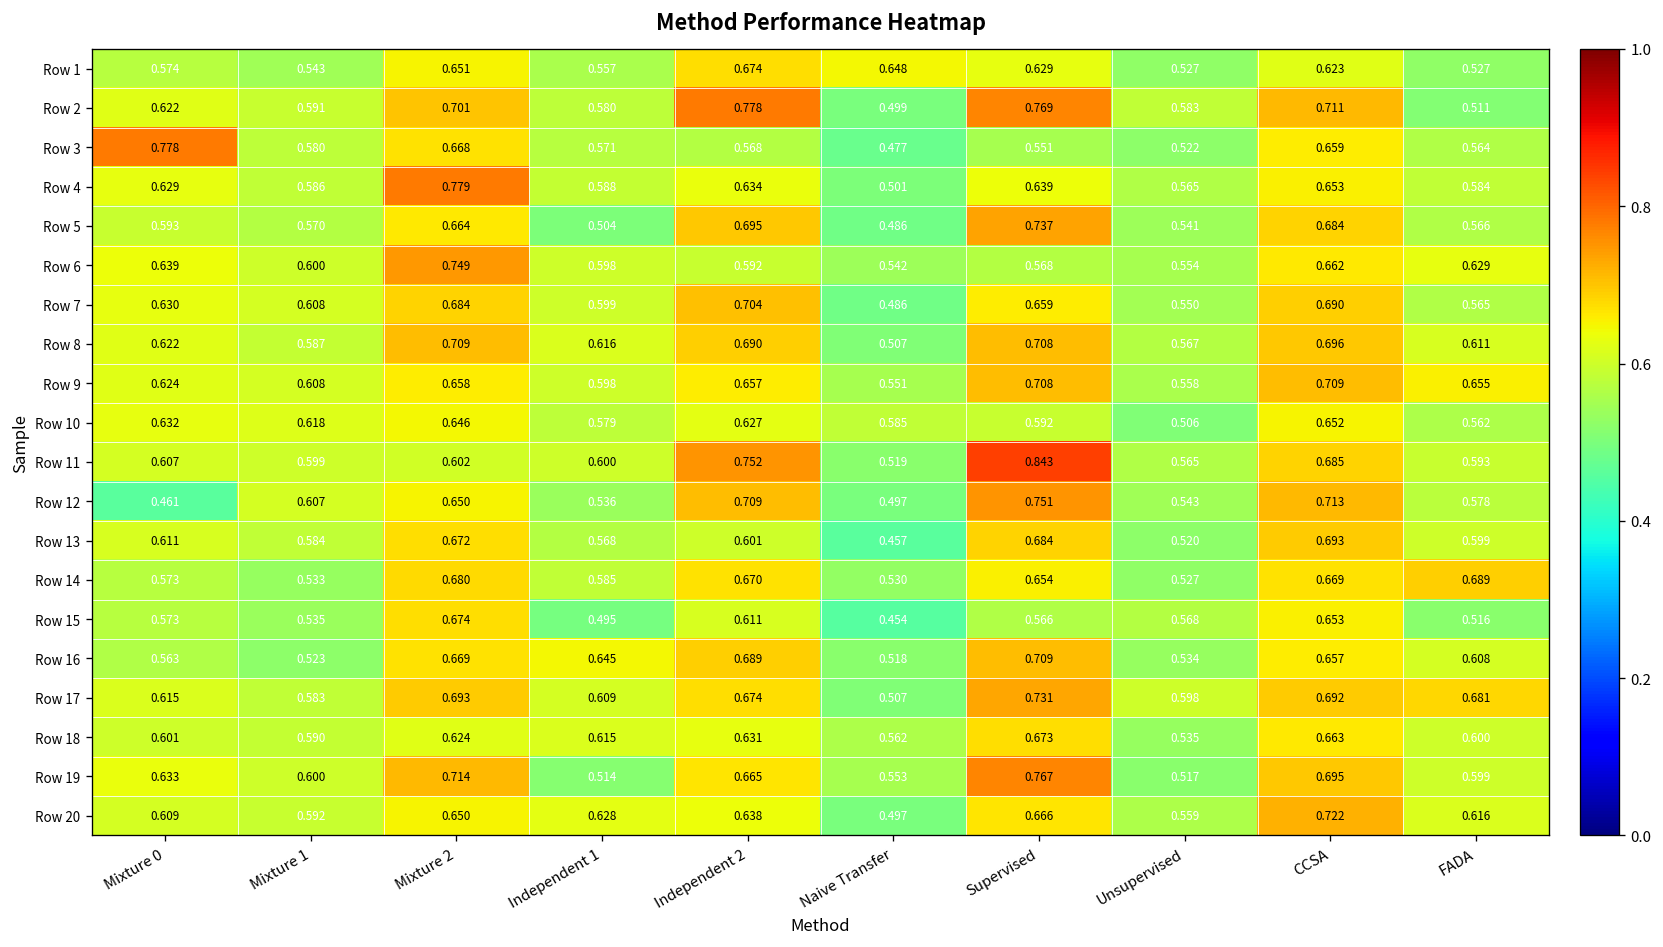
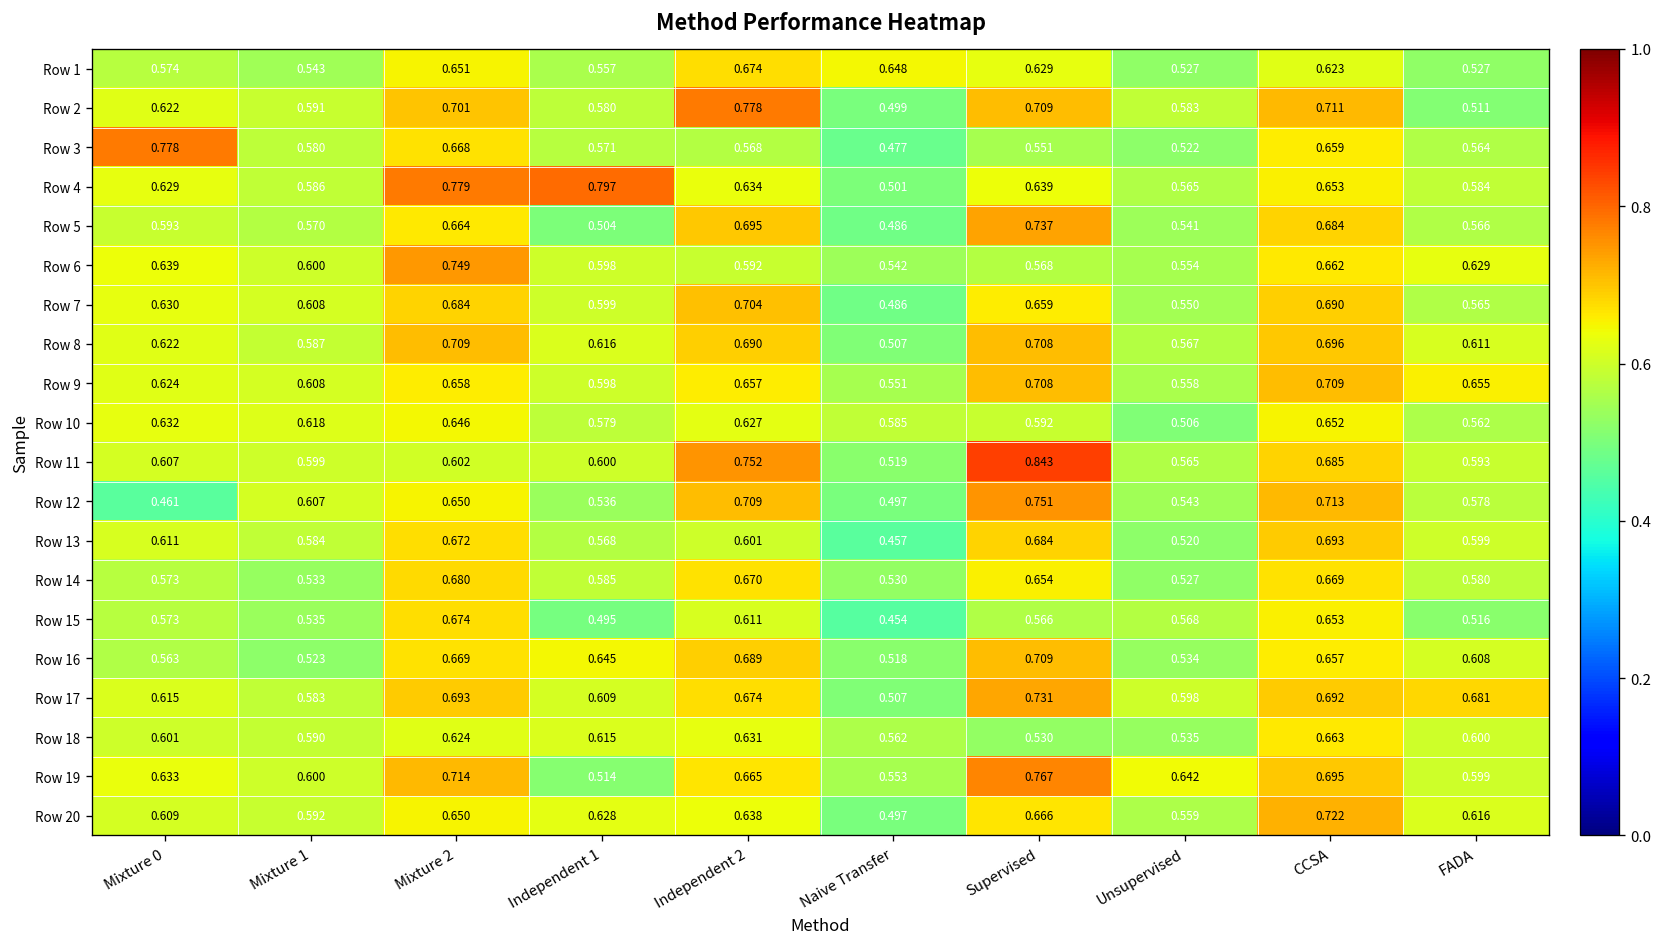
  {
    "Row 1": {
      "Mixture 0": 0.574,
      "Mixture 1": 0.543,
      "Mixture 2": 0.651,
      "Independent 1": 0.557,
      "Independent 2": 0.674,
      "Naive Transfer": 0.648,
      "Supervised": 0.629,
      "Unsupervised": 0.527,
      "CCSA": 0.623,
      "FADA": 0.527
    },
    "Row 2": {
      "Mixture 0": 0.622,
      "Mixture 1": 0.591,
      "Mixture 2": 0.701,
      "Independent 1": 0.580,
      "Independent 2": 0.778,
      "Naive Transfer": 0.499,
-     "Supervised": 0.769,
+     "Supervised": 0.709,
      "Unsupervised": 0.583,
      "CCSA": 0.711,
      "FADA": 0.511
    },
    "Row 3": {
      "Mixture 0": 0.778,
      "Mixture 1": 0.580,
      "Mixture 2": 0.668,
      "Independent 1": 0.571,
      "Independent 2": 0.568,
      "Naive Transfer": 0.477,
      "Supervised": 0.551,
      "Unsupervised": 0.522,
      "CCSA": 0.659,
      "FADA": 0.564
    },
    "Row 4": {
      "Mixture 0": 0.629,
      "Mixture 1": 0.586,
      "Mixture 2": 0.779,
-     "Independent 1": 0.588,
+     "Independent 1": 0.797,
      "Independent 2": 0.634,
      "Naive Transfer": 0.501,
      "Supervised": 0.639,
      "Unsupervised": 0.565,
      "CCSA": 0.653,
      "FADA": 0.584
    },
    "Row 5": {
      "Mixture 0": 0.593,
      "Mixture 1": 0.570,
      "Mixture 2": 0.664,
      "Independent 1": 0.504,
      "Independent 2": 0.695,
      "Naive Transfer": 0.486,
      "Supervised": 0.737,
      "Unsupervised": 0.541,
      "CCSA": 0.684,
      "FADA": 0.566
    },
    "Row 6": {
      "Mixture 0": 0.639,
      "Mixture 1": 0.600,
      "Mixture 2": 0.749,
      "Independent 1": 0.598,
      "Independent 2": 0.592,
      "Naive Transfer": 0.542,
      "Supervised": 0.568,
      "Unsupervised": 0.554,
      "CCSA": 0.662,
      "FADA": 0.629
    },
    "Row 7": {
      "Mixture 0": 0.630,
      "Mixture 1": 0.608,
      "Mixture 2": 0.684,
      "Independent 1": 0.599,
      "Independent 2": 0.704,
      "Naive Transfer": 0.486,
      "Supervised": 0.659,
      "Unsupervised": 0.550,
      "CCSA": 0.690,
      "FADA": 0.565
    },
    "Row 8": {
      "Mixture 0": 0.622,
      "Mixture 1": 0.587,
      "Mixture 2": 0.709,
      "Independent 1": 0.616,
      "Independent 2": 0.690,
      "Naive Transfer": 0.507,
      "Supervised": 0.708,
      "Unsupervised": 0.567,
      "CCSA": 0.696,
      "FADA": 0.611
    },
    "Row 9": {
      "Mixture 0": 0.624,
      "Mixture 1": 0.608,
      "Mixture 2": 0.658,
      "Independent 1": 0.598,
      "Independent 2": 0.657,
      "Naive Transfer": 0.551,
      "Supervised": 0.708,
      "Unsupervised": 0.558,
      "CCSA": 0.709,
      "FADA": 0.655
    },
    "Row 10": {
      "Mixture 0": 0.632,
      "Mixture 1": 0.618,
      "Mixture 2": 0.646,
      "Independent 1": 0.579,
      "Independent 2": 0.627,
      "Naive Transfer": 0.585,
      "Supervised": 0.592,
      "Unsupervised": 0.506,
      "CCSA": 0.652,
      "FADA": 0.562
    },
    "Row 11": {
      "Mixture 0": 0.607,
      "Mixture 1": 0.599,
      "Mixture 2": 0.602,
      "Independent 1": 0.600,
      "Independent 2": 0.752,
      "Naive Transfer": 0.519,
      "Supervised": 0.843,
      "Unsupervised": 0.565,
      "CCSA": 0.685,
      "FADA": 0.593
    },
    "Row 12": {
      "Mixture 0": 0.461,
      "Mixture 1": 0.607,
      "Mixture 2": 0.650,
      "Independent 1": 0.536,
      "Independent 2": 0.709,
      "Naive Transfer": 0.497,
      "Supervised": 0.751,
      "Unsupervised": 0.543,
      "CCSA": 0.713,
      "FADA": 0.578
    },
    "Row 13": {
      "Mixture 0": 0.611,
      "Mixture 1": 0.584,
      "Mixture 2": 0.672,
      "Independent 1": 0.568,
      "Independent 2": 0.601,
      "Naive Transfer": 0.457,
      "Supervised": 0.684,
      "Unsupervised": 0.520,
      "CCSA": 0.693,
      "FADA": 0.599
    },
    "Row 14": {
      "Mixture 0": 0.573,
      "Mixture 1": 0.533,
      "Mixture 2": 0.680,
      "Independent 1": 0.585,
      "Independent 2": 0.670,
      "Naive Transfer": 0.530,
      "Supervised": 0.654,
      "Unsupervised": 0.527,
      "CCSA": 0.669,
-     "FADA": 0.689
+     "FADA": 0.580
    },
    "Row 15": {
      "Mixture 0": 0.573,
      "Mixture 1": 0.535,
      "Mixture 2": 0.674,
      "Independent 1": 0.495,
      "Independent 2": 0.611,
      "Naive Transfer": 0.454,
      "Supervised": 0.566,
      "Unsupervised": 0.568,
      "CCSA": 0.653,
      "FADA": 0.516
    },
    "Row 16": {
      "Mixture 0": 0.563,
      "Mixture 1": 0.523,
      "Mixture 2": 0.669,
      "Independent 1": 0.645,
      "Independent 2": 0.689,
      "Naive Transfer": 0.518,
      "Supervised": 0.709,
      "Unsupervised": 0.534,
      "CCSA": 0.657,
      "FADA": 0.608
    },
    "Row 17": {
      "Mixture 0": 0.615,
      "Mixture 1": 0.583,
      "Mixture 2": 0.693,
      "Independent 1": 0.609,
      "Independent 2": 0.674,
      "Naive Transfer": 0.507,
      "Supervised": 0.731,
      "Unsupervised": 0.598,
      "CCSA": 0.692,
      "FADA": 0.681
    },
    "Row 18": {
      "Mixture 0": 0.601,
      "Mixture 1": 0.590,
      "Mixture 2": 0.624,
      "Independent 1": 0.615,
      "Independent 2": 0.631,
      "Naive Transfer": 0.562,
-     "Supervised": 0.673,
+     "Supervised": 0.530,
      "Unsupervised": 0.535,
      "CCSA": 0.663,
      "FADA": 0.600
    },
    "Row 19": {
      "Mixture 0": 0.633,
      "Mixture 1": 0.600,
      "Mixture 2": 0.714,
      "Independent 1": 0.514,
      "Independent 2": 0.665,
      "Naive Transfer": 0.553,
      "Supervised": 0.767,
-     "Unsupervised": 0.517,
+     "Unsupervised": 0.642,
      "CCSA": 0.695,
      "FADA": 0.599
    },
    "Row 20": {
      "Mixture 0": 0.609,
      "Mixture 1": 0.592,
      "Mixture 2": 0.650,
      "Independent 1": 0.628,
      "Independent 2": 0.638,
      "Naive Transfer": 0.497,
      "Supervised": 0.666,
      "Unsupervised": 0.559,
      "CCSA": 0.722,
      "FADA": 0.616
    }
  }
